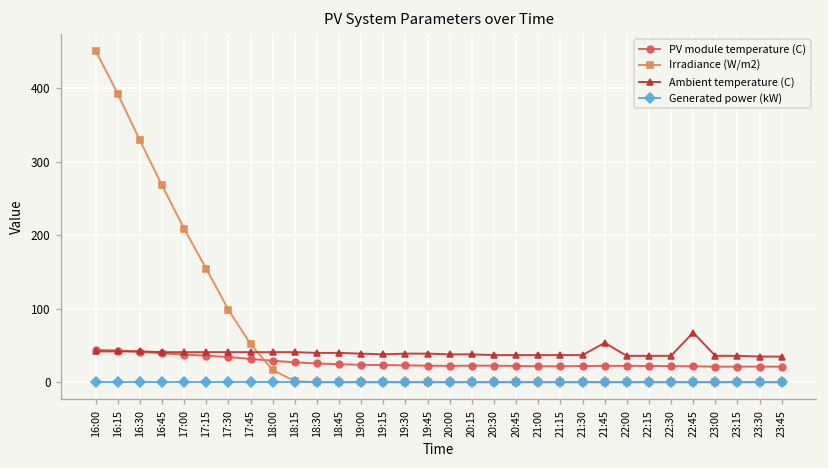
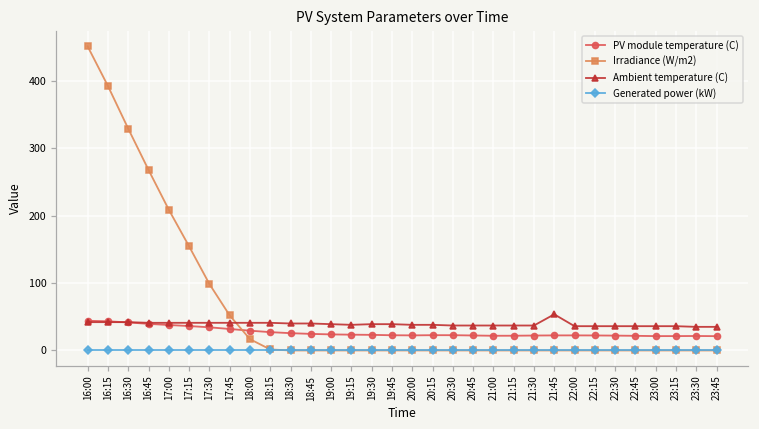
  {
    "Ambient temperature (C)": {
      "17:15": 40,
      "17:30": 40,
      "17:45": 40,
      "18:00": 40,
      "18:15": 40,
      "18:30": 40,
      "18:45": 40,
      "19:00": 40,
      "19:15": 40,
      "19:30": 40,
      "19:45": 40,
      "20:00": 40,
      "20:15": 40,
      "20:30": 40,
      "20:45": 40,
      "21:00": 40,
      "21:15": 40,
      "21:30": 40,
      "21:45": 50,
      "22:00": 40,
      "22:15": 40,
      "22:30": 40,
-     "22:45": 70,
+     "22:45": 40,
      "23:00": 40,
      "23:15": 40,
      "23:30": 40,
      "23:45": 40
    },
    "Generated power (kW)": {
      "16:00": 0,
      "16:15": 0,
      "16:30": 0,
      "16:45": 0,
      "17:00": 0,
      "17:15": 0,
      "17:30": 0,
      "17:45": 0,
      "18:00": 0
    }
  }
